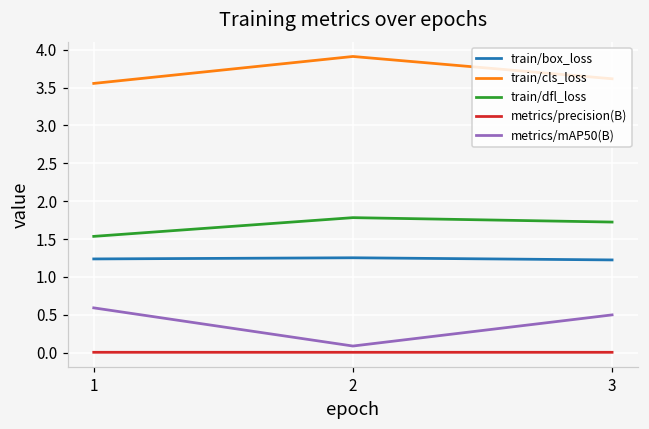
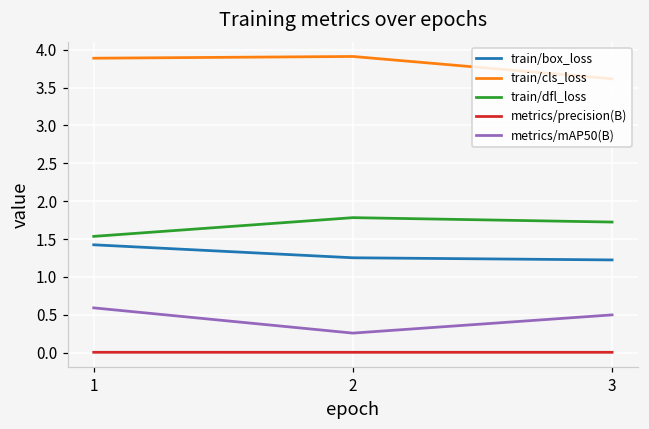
  {
    "train/box_loss": {
-     "1": 1.2,
+     "1": 1.4,
      "2": 1.3,
      "3": 1.2
    },
    "train/cls_loss": {
-     "1": 3.6,
+     "1": 3.9,
      "2": 3.9
    },
    "train/dfl_loss": {
      "1": 1.5,
      "2": 1.8,
      "3": 1.7
    },
    "metrics/precision(B)": {
      "1": 0.0,
      "2": 0.0,
      "3": 0.0
    },
    "metrics/mAP50(B)": {
      "1": 0.6,
-     "2": 0.1,
+     "2": 0.3,
      "3": 0.5
    }
  }
